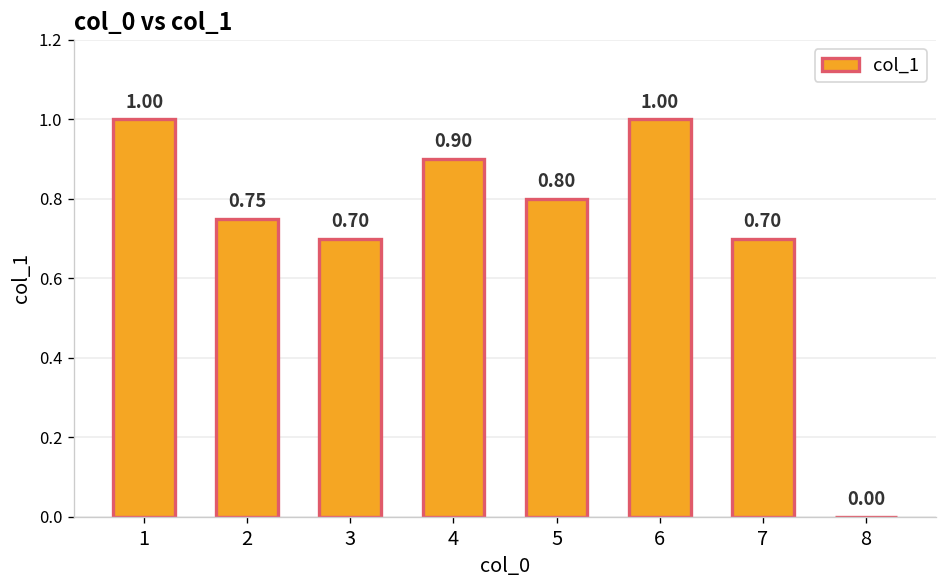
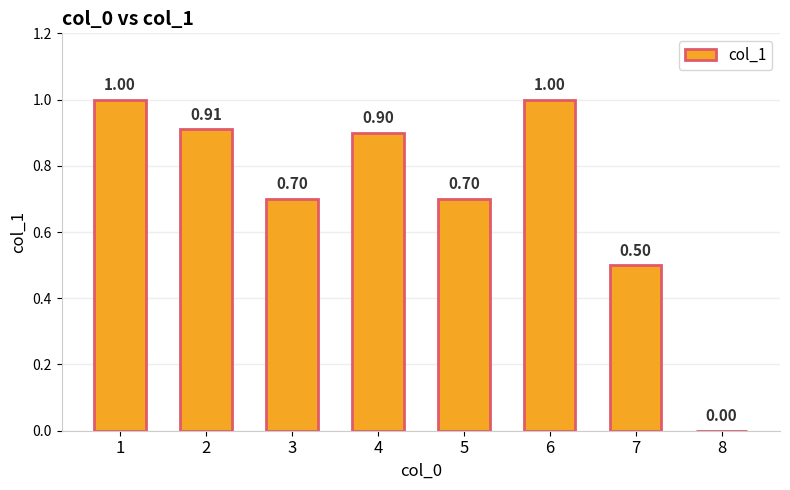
  {
    "1": 1.00,
-   "2": 0.75,
+   "2": 0.91,
    "3": 0.70,
    "4": 0.90,
-   "5": 0.80,
+   "5": 0.70,
    "6": 1.00,
-   "7": 0.70,
+   "7": 0.50,
    "8": 0.00
  }
